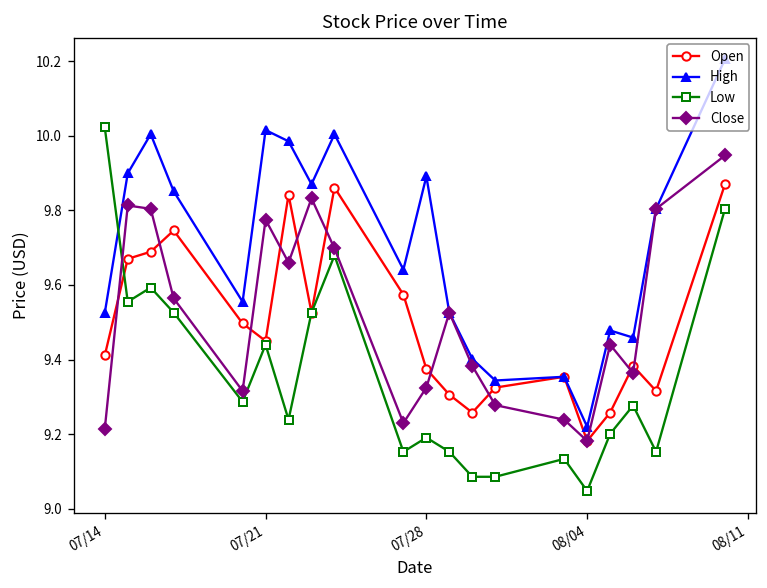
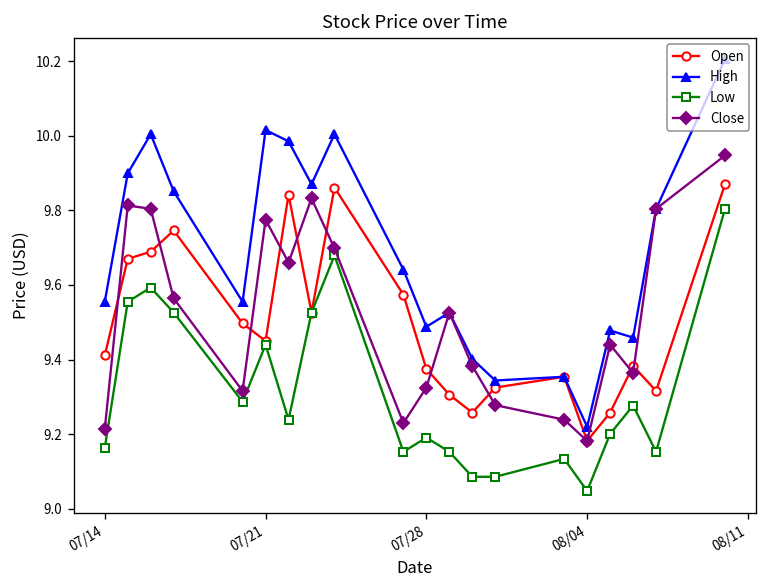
  {
    "Open": {
      "07/14": 9.41,
      "07/21": 9.45,
      "07/28": 9.38
    },
    "High": {
-     "07/14": 9.53,
+     "07/14": 9.56,
      "07/21": 10.02,
-     "07/28": 9.89,
+     "07/28": 9.49,
      "08/04": 9.22
    },
    "Low": {
-     "07/14": 10.02,
+     "07/14": 9.16,
      "07/21": 9.44,
      "07/28": 9.19,
      "08/04": 9.05
    },
    "Close": {
      "07/14": 9.21,
      "07/21": 9.78,
      "07/28": 9.33
    }
  }
